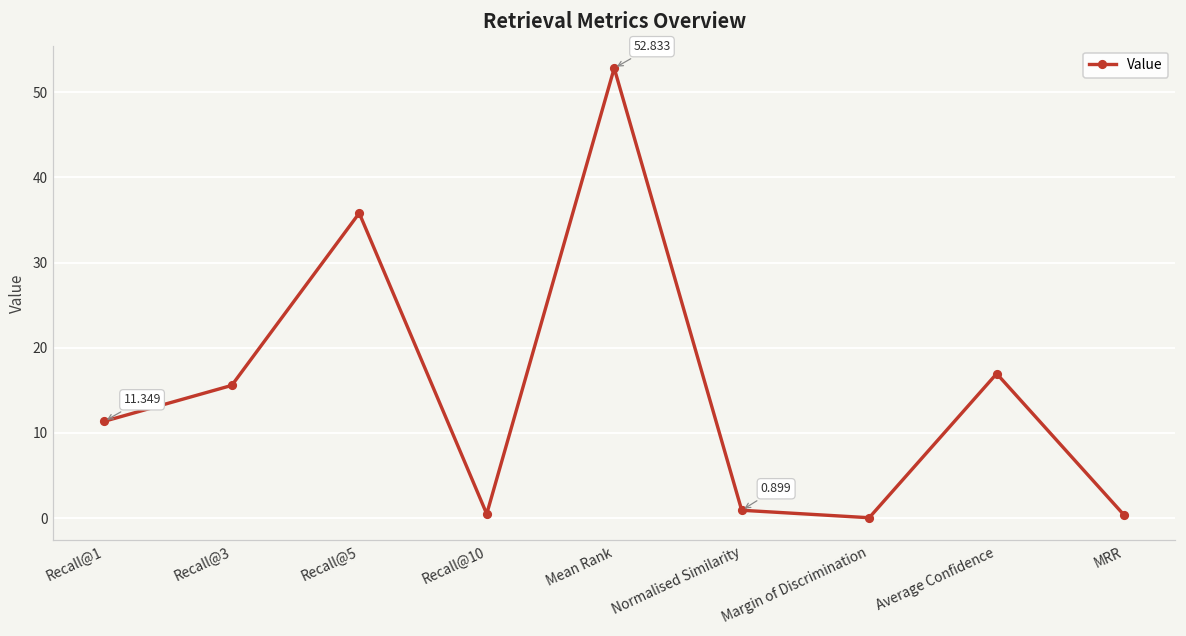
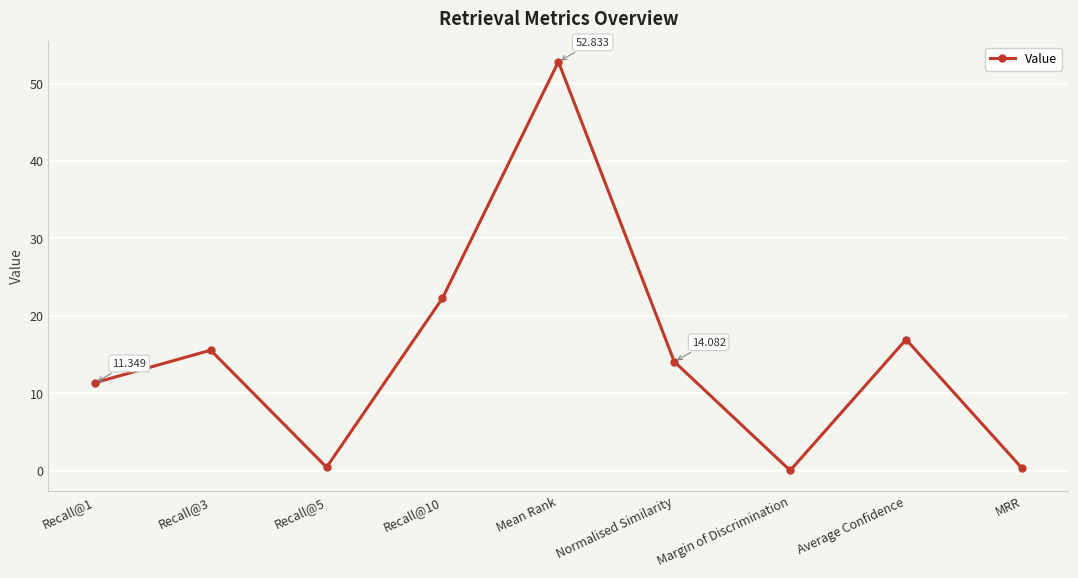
  {
-   "Recall@5": 36,
-   "Recall@10": 0,
-   "Normalised Similarity": 0.899
+   "Recall@5": 0,
+   "Recall@10": 22,
+   "Normalised Similarity": 14.082
  }
